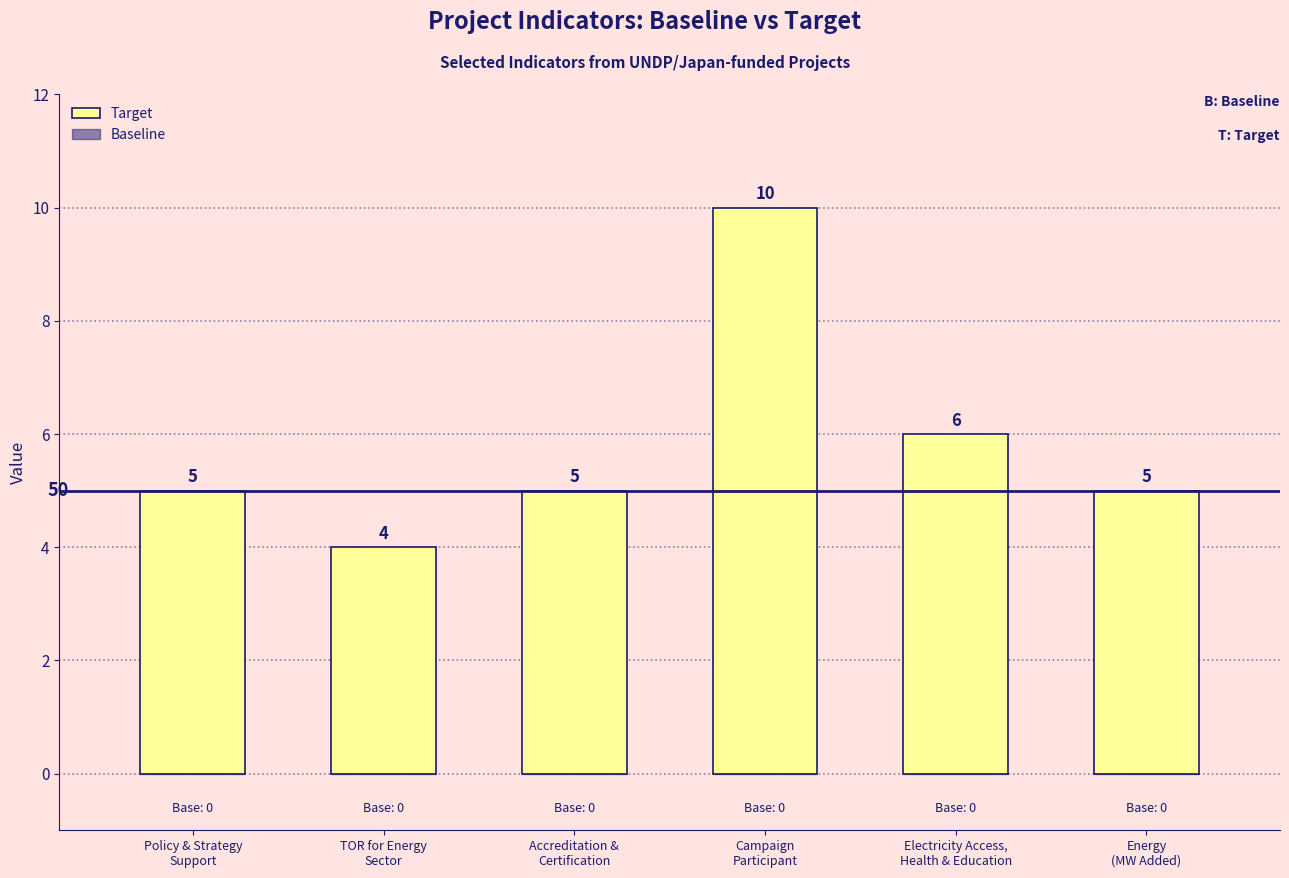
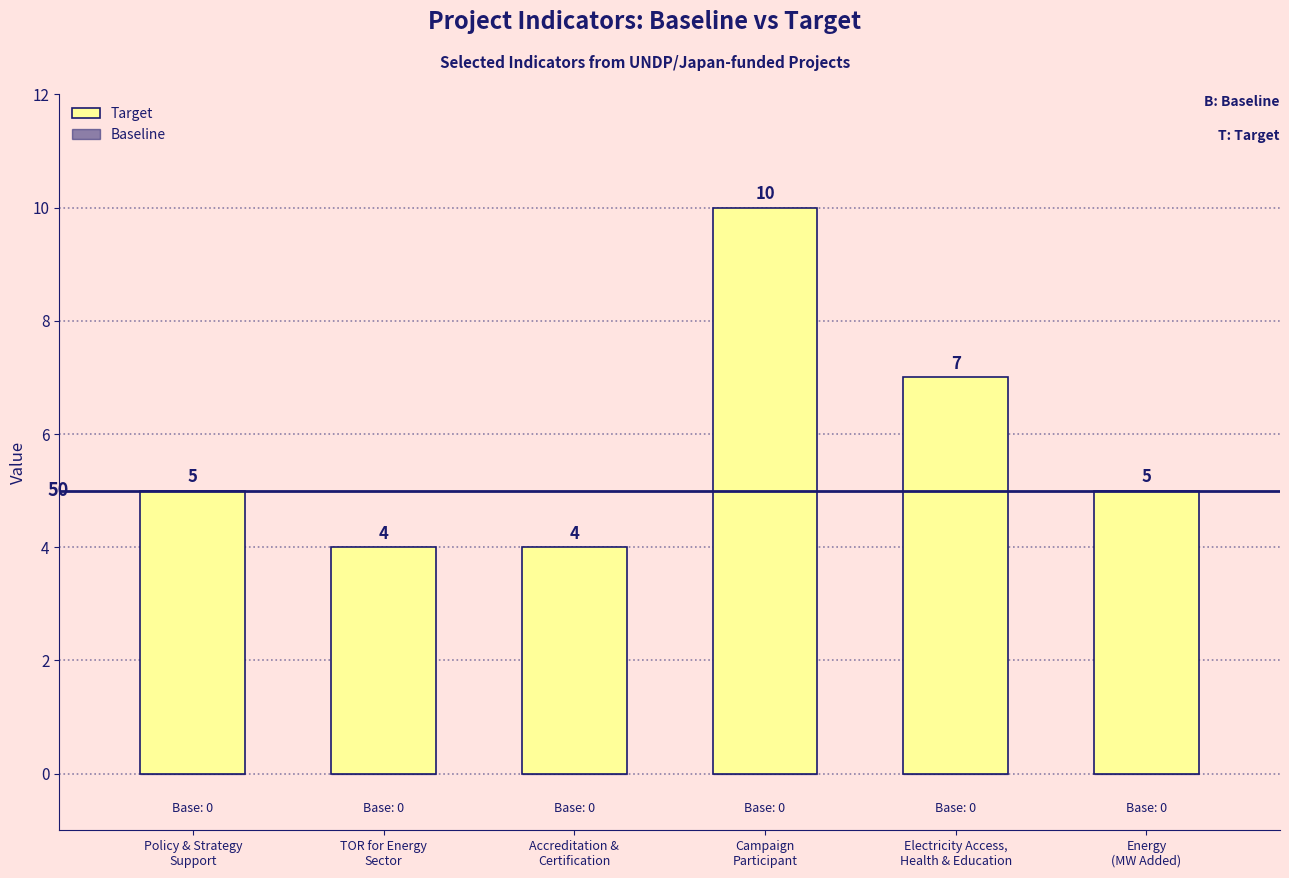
  {
    "Target": {
      "Policy & Strategy Support": 5,
      "TOR for Energy Sector": 4,
-     "Accreditation & Certification": 5,
+     "Accreditation & Certification": 4,
      "Campaign Participant": 10,
-     "Electricity Access, Health & Education": 6,
+     "Electricity Access, Health & Education": 7,
      "Energy (MW Added)": 5
    }
  }
